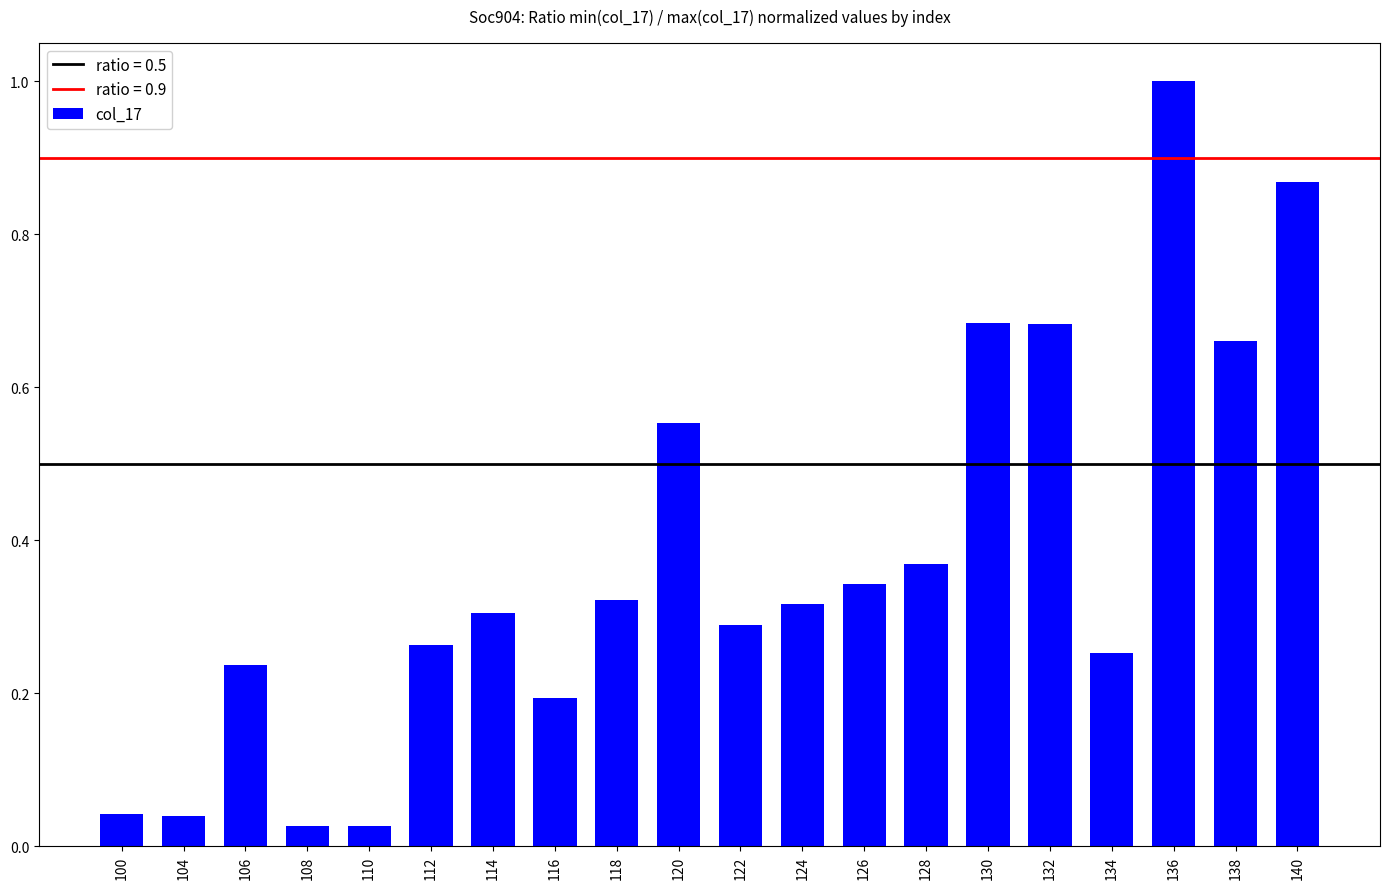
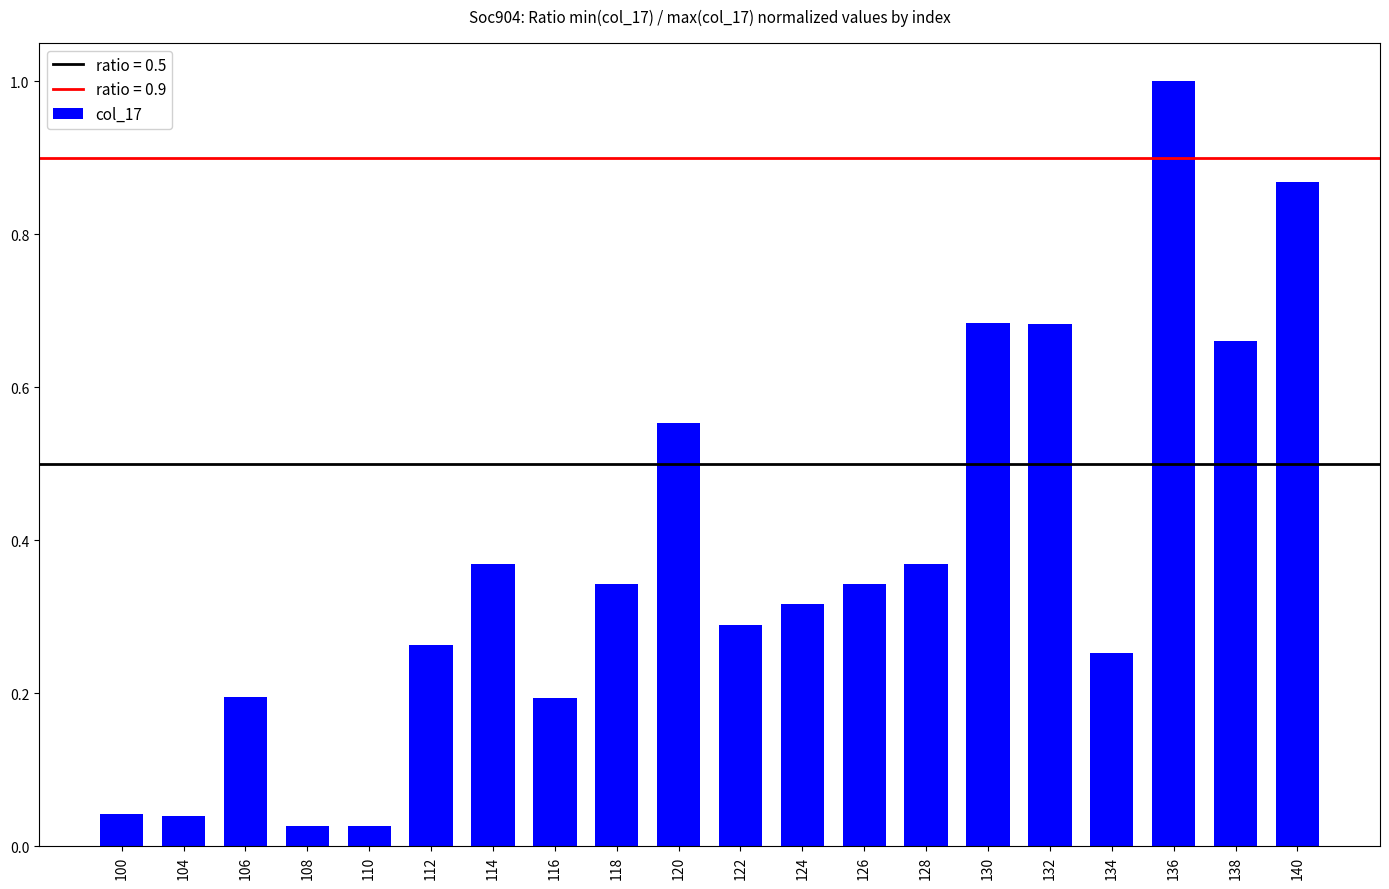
  {
    "100": 0.04,
    "104": 0.04,
-   "106": 0.24,
+   "106": 0.19,
    "108": 0.03,
    "110": 0.03,
    "112": 0.26,
-   "114": 0.30,
+   "114": 0.37,
    "116": 0.19,
-   "118": 0.32,
+   "118": 0.34,
    "120": 0.55,
    "122": 0.29,
    "124": 0.32,
    "126": 0.34,
    "128": 0.37,
    "130": 0.68,
    "132": 0.68,
    "134": 0.25,
    "136": 1.00,
    "138": 0.66,
    "140": 0.87
  }
